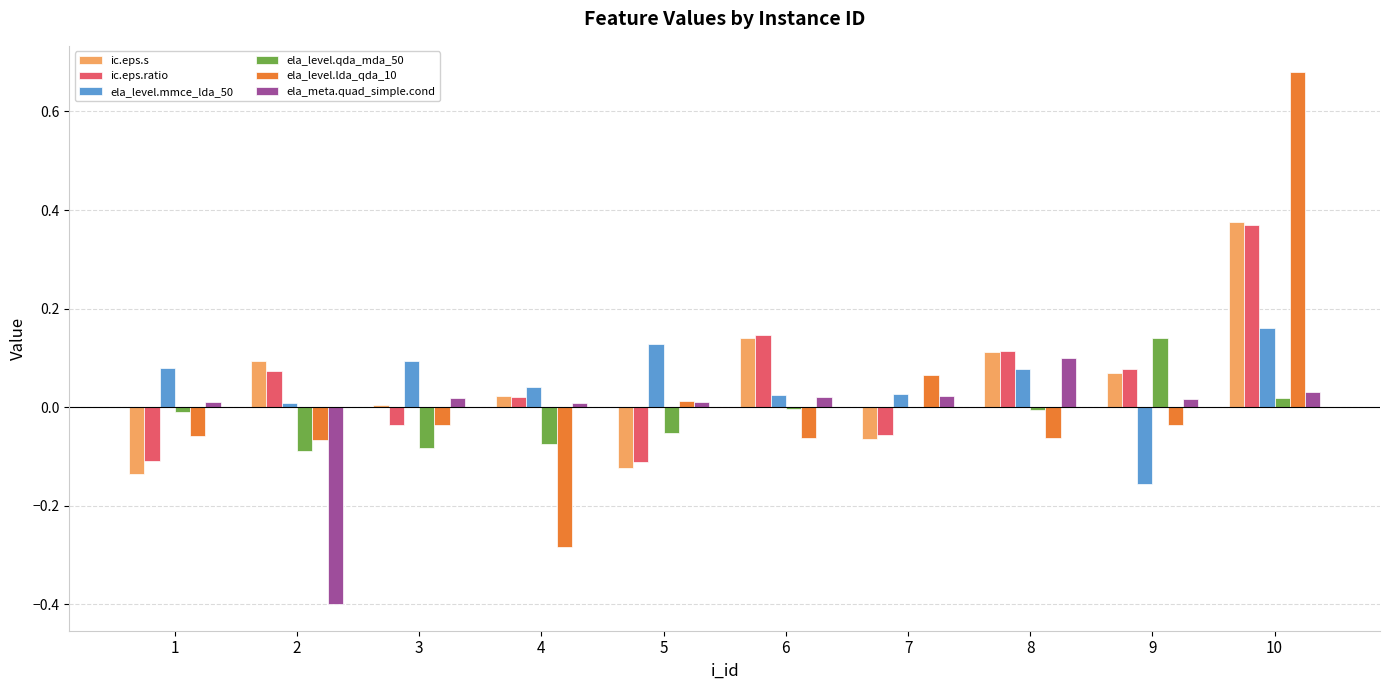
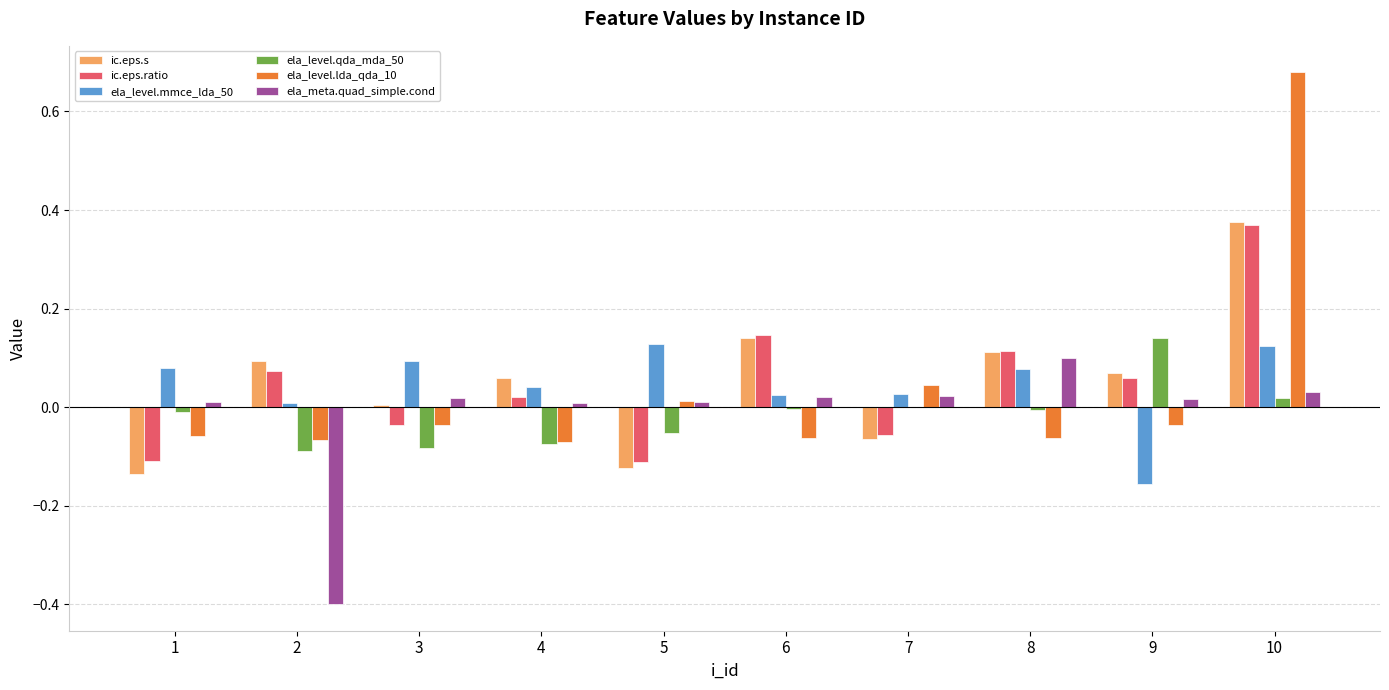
  {
    "ic.eps.s": {
      "1": -0.13,
      "2": 0.09,
-     "4": 0.02,
+     "4": 0.06,
      "5": -0.12,
      "6": 0.14,
      "7": -0.06,
      "8": 0.11,
      "9": 0.07,
      "10": 0.38
    },
    "ic.eps.ratio": {
      "1": -0.11,
      "2": 0.07,
      "3": -0.04,
      "4": 0.02,
      "5": -0.11,
      "6": 0.15,
      "7": -0.06,
      "8": 0.11,
-     "9": 0.08,
+     "9": 0.06,
      "10": 0.37
    },
    "ela_level.mmce_lda_50": {
      "1": 0.08,
      "2": 0.01,
      "3": 0.09,
      "4": 0.04,
      "5": 0.13,
      "6": 0.03,
      "7": 0.03,
      "8": 0.08,
      "9": -0.15,
-     "10": 0.16
+     "10": 0.13
    },
    "ela_level.qda_mda_50": {
      "1": -0.01,
      "2": -0.09,
      "3": -0.08,
      "4": -0.08,
      "5": -0.05,
      "7": 0.00,
      "8": -0.01,
      "9": 0.14,
      "10": 0.02
    },
    "ela_level.lda_qda_10": {
      "1": -0.06,
      "2": -0.07,
      "3": -0.04,
-     "4": -0.28,
+     "4": -0.07,
      "5": 0.01,
      "6": -0.06,
-     "7": 0.07,
+     "7": 0.05,
      "8": -0.06,
      "9": -0.04,
      "10": 0.68
    },
    "ela_meta.quad_simple.cond": {
      "1": 0.01,
      "2": -0.40,
      "3": 0.02,
      "4": 0.01,
      "5": 0.01,
      "6": 0.02,
      "7": 0.02,
      "8": 0.10,
      "9": 0.02,
      "10": 0.03
    }
  }
